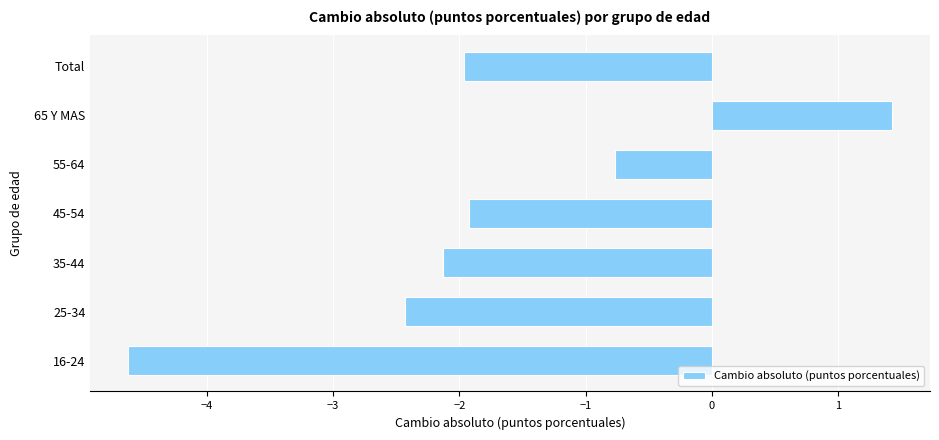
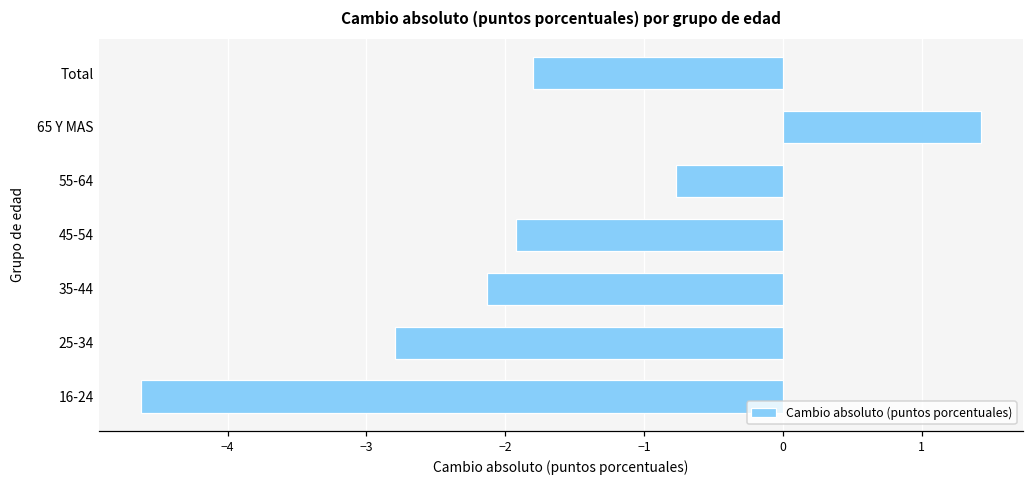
  {
-   "Total": -1.96,
+   "Total": -1.80,
    "65 Y MAS": 1.43,
    "55-64": -0.77,
    "45-54": -1.92,
    "35-44": -2.13,
-   "25-34": -2.43,
+   "25-34": -2.80,
    "16-24": -4.62
  }
